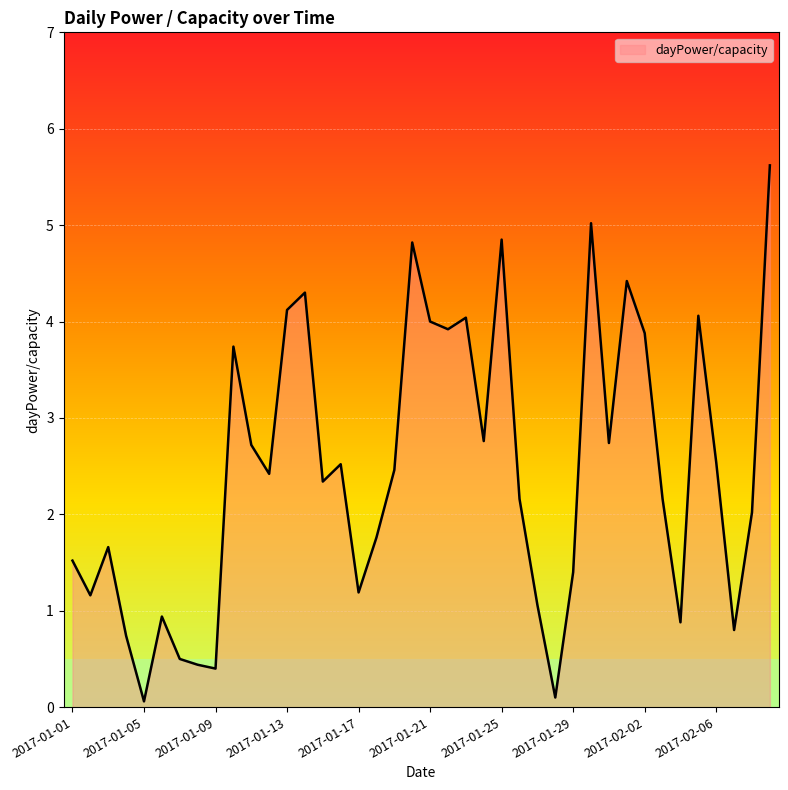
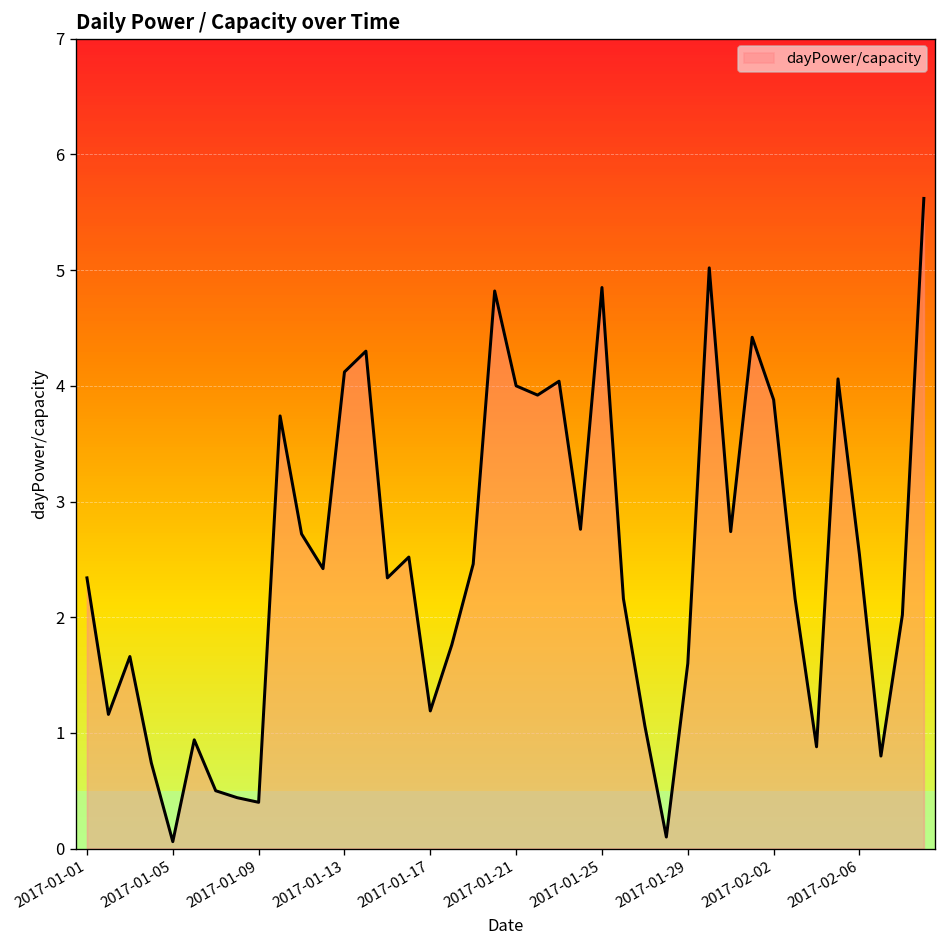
  {
-   "2017-01-01": 1.5,
+   "2017-01-01": 2.3,
    "2017-01-13": 4.1,
    "2017-01-17": 1.2,
    "2017-01-21": 4.0,
    "2017-01-25": 4.9,
-   "2017-01-29": 1.4,
+   "2017-01-29": 1.6,
    "2017-02-02": 3.9,
    "2017-02-06": 2.5
  }
